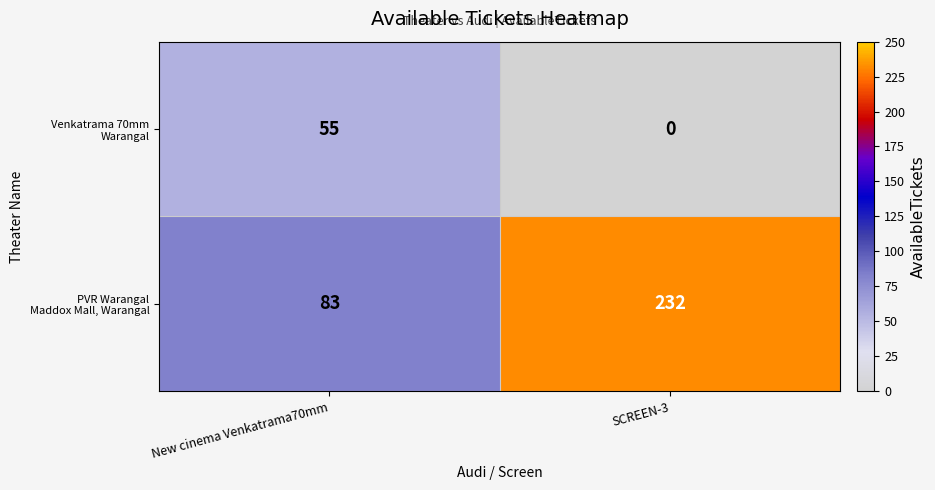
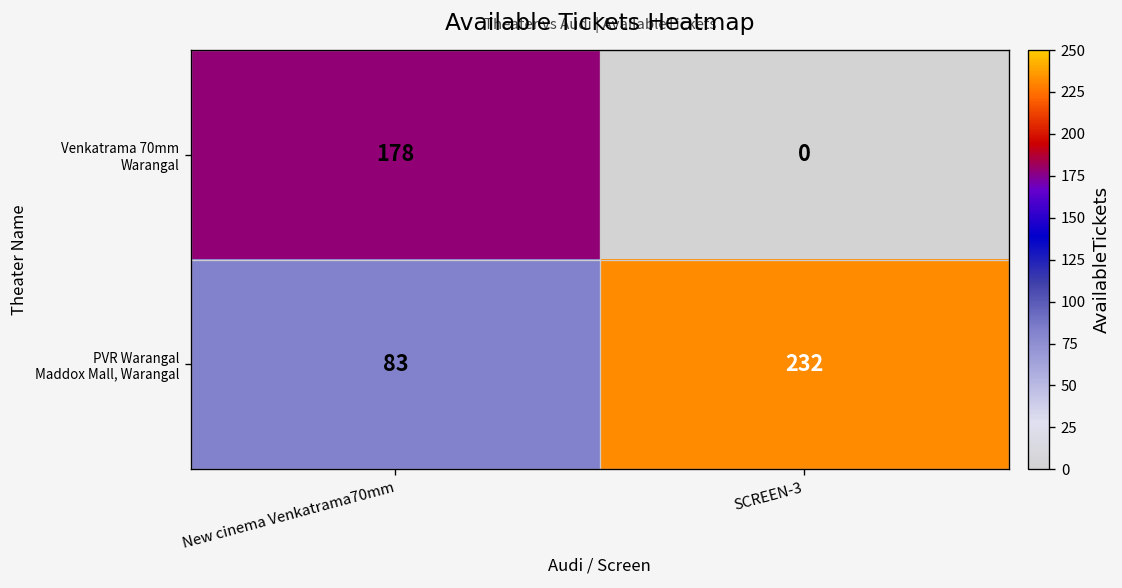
  {
    "Venkatrama 70mm Warangal": {
-     "New cinema Venkatrama70mm": 55,
+     "New cinema Venkatrama70mm": 178,
      "SCREEN-3": 0
    },
    "PVR Warangal Maddox Mall, Warangal": {
      "New cinema Venkatrama70mm": 83,
      "SCREEN-3": 232
    }
  }
